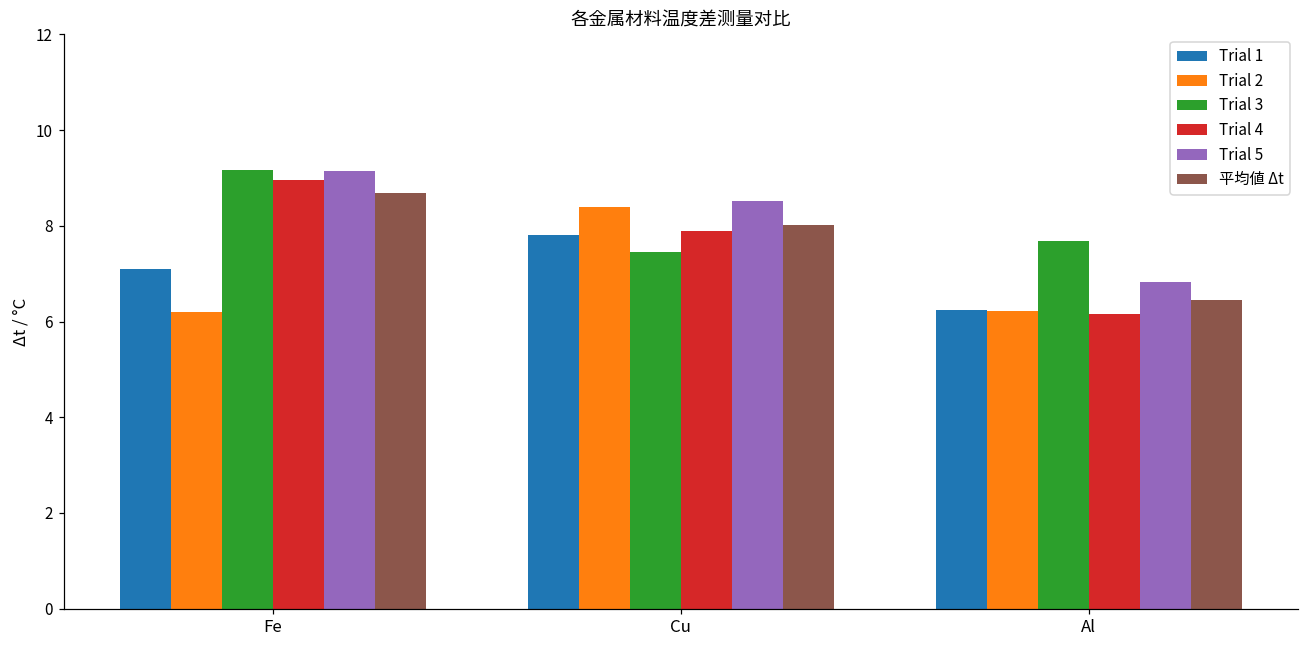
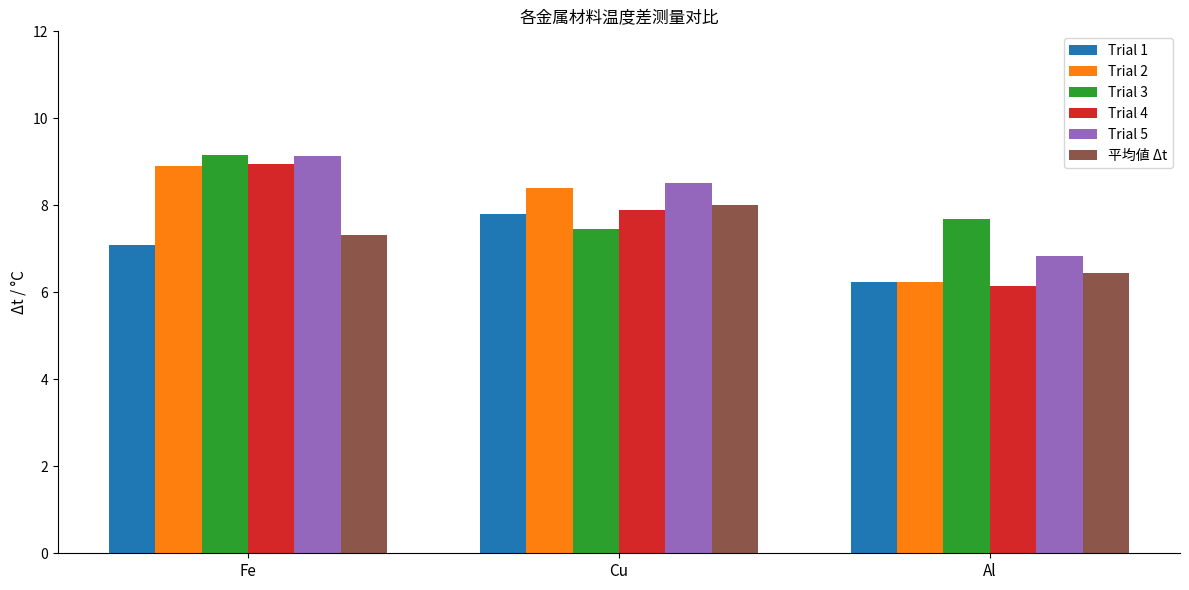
  {
    "Trial 1": {
      "Fe": 7.1,
      "Cu": 7.8,
      "Al": 6.2
    },
    "Trial 2": {
-     "Fe": 6.2,
+     "Fe": 8.9,
      "Cu": 8.4,
      "Al": 6.2
    },
    "Trial 3": {
      "Fe": 9.2,
      "Cu": 7.5,
      "Al": 7.7
    },
    "Trial 4": {
      "Fe": 9.0,
      "Cu": 7.9,
      "Al": 6.2
    },
    "Trial 5": {
      "Fe": 9.1,
      "Cu": 8.5,
      "Al": 6.8
    },
    "平均値 Δt": {
-     "Fe": 8.7,
+     "Fe": 7.3,
      "Cu": 8.0,
      "Al": 6.4
    }
  }
